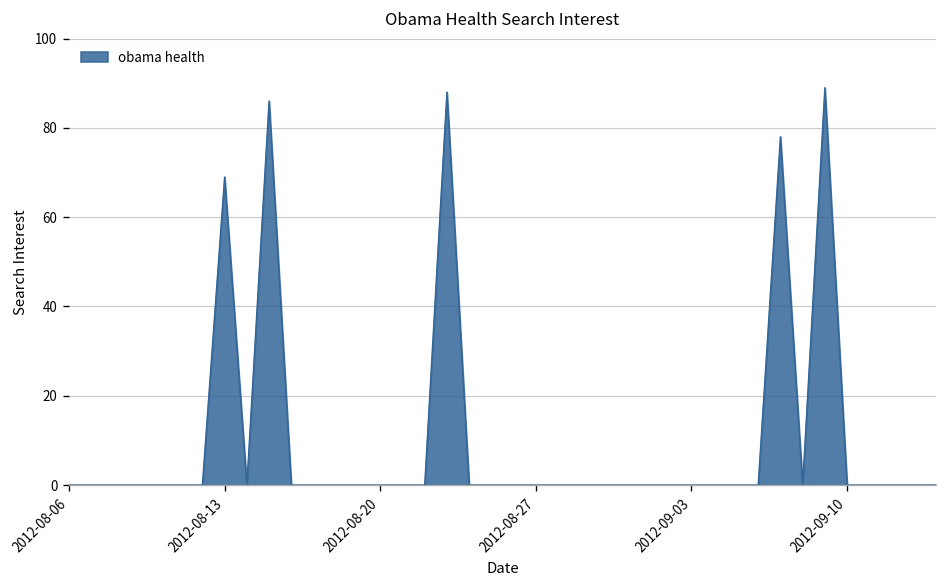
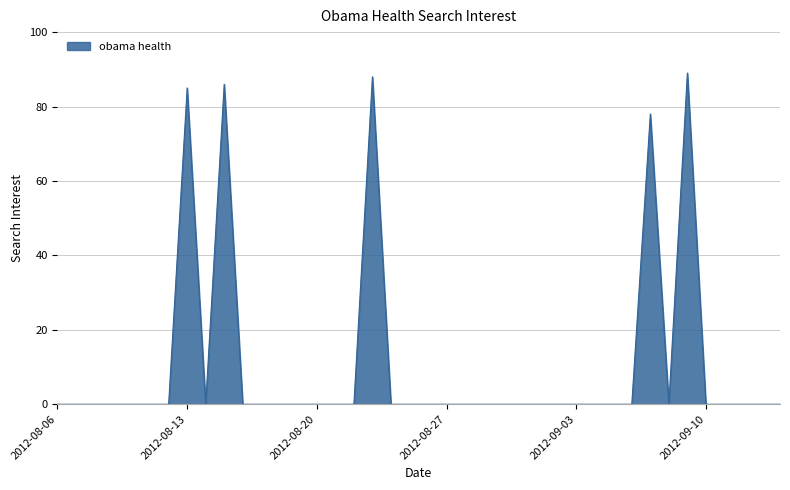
  {
    "2012-08-06": 0,
-   "2012-08-13": 69,
+   "2012-08-13": 85,
    "2012-08-20": 0,
    "2012-08-27": 0,
    "2012-09-03": 0,
    "2012-09-10": 0
  }
